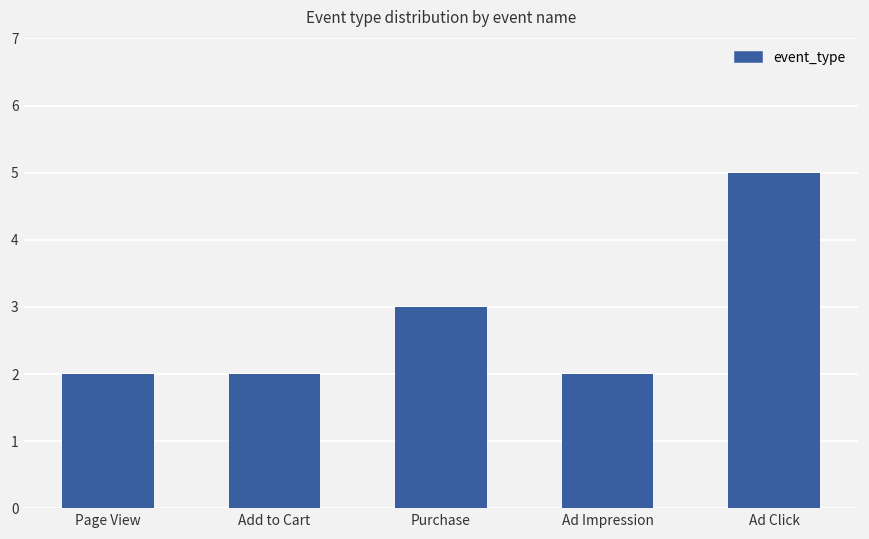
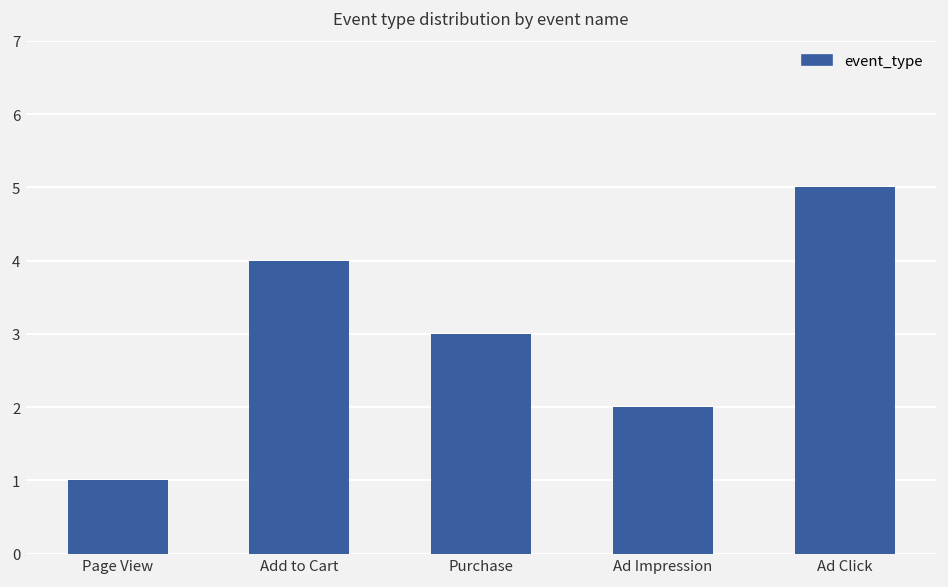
  {
-   "Page View": 2,
-   "Add to Cart": 2,
+   "Page View": 1,
+   "Add to Cart": 4,
    "Purchase": 3,
    "Ad Impression": 2,
    "Ad Click": 5
  }
